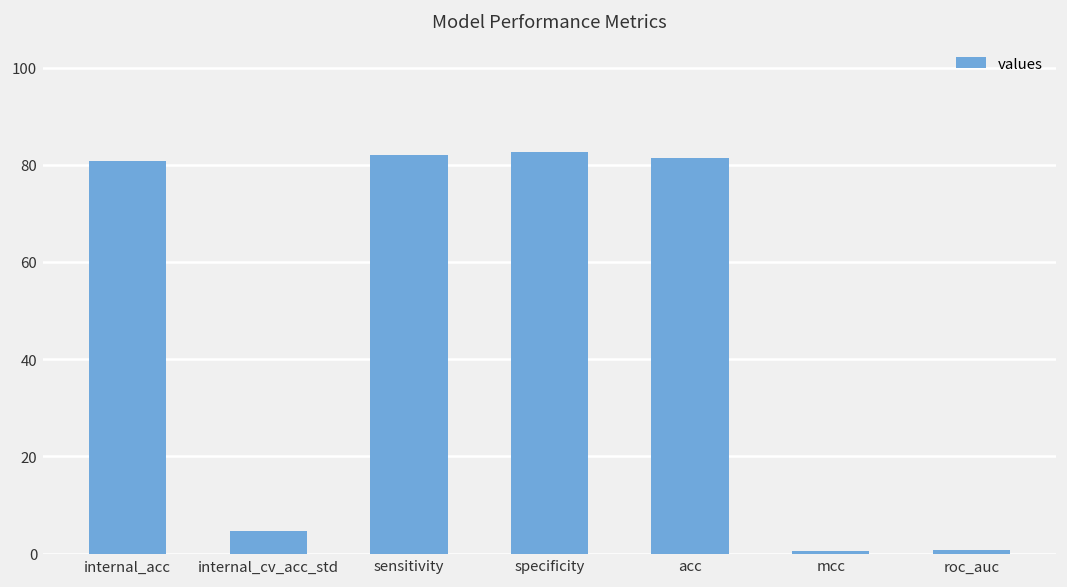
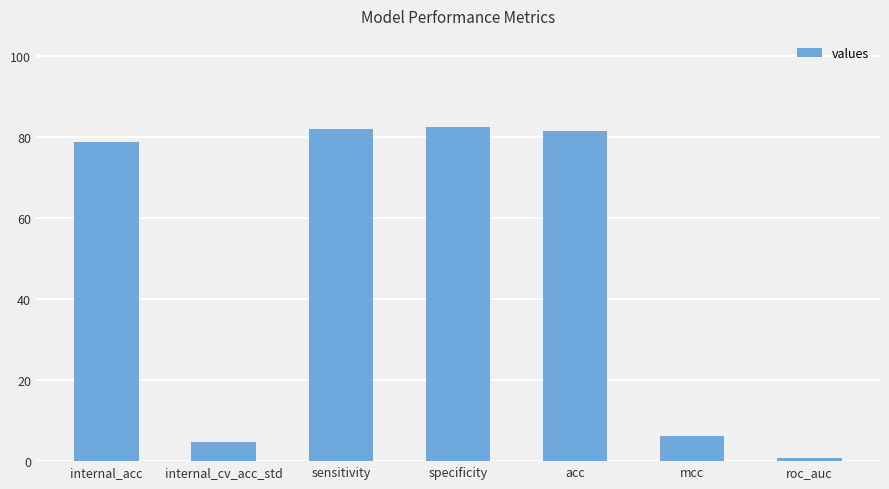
  {
-   "internal_acc": 81,
+   "internal_acc": 79,
    "internal_cv_acc_std": 5,
    "sensitivity": 82,
    "specificity": 83,
    "acc": 81,
-   "mcc": 1,
+   "mcc": 6,
    "roc_auc": 1
  }
